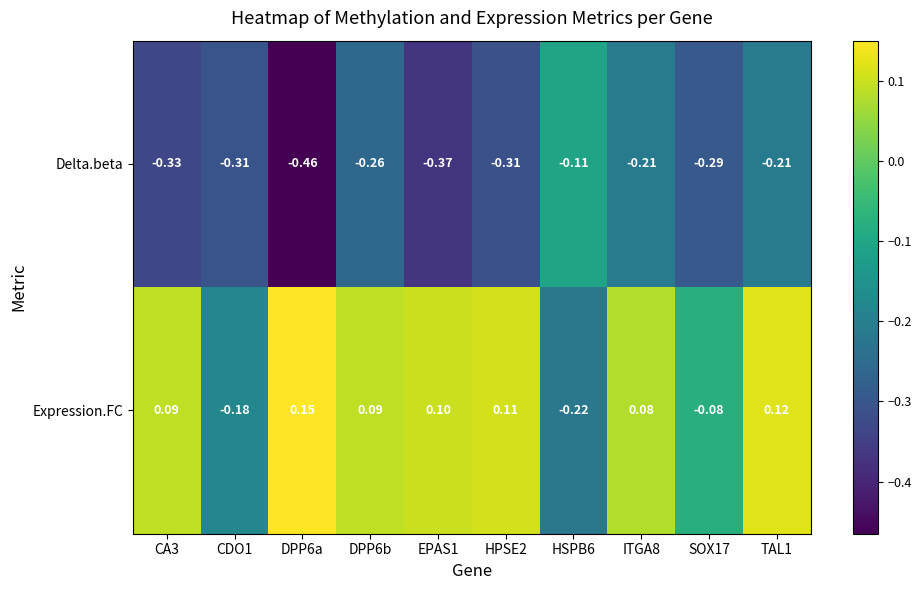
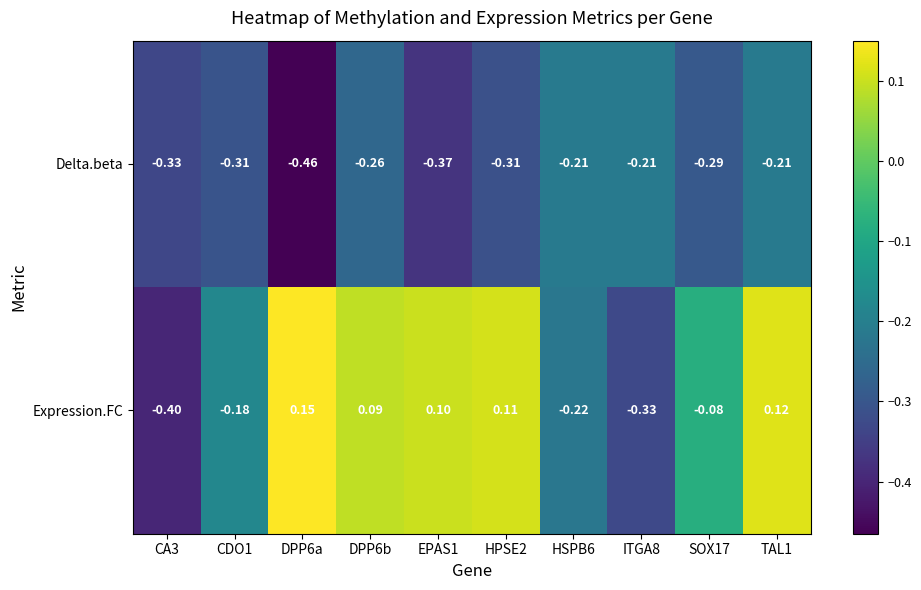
  {
    "Delta.beta": {
      "CA3": -0.33,
      "CDO1": -0.31,
      "DPP6a": -0.46,
      "DPP6b": -0.26,
      "EPAS1": -0.37,
      "HPSE2": -0.31,
-     "HSPB6": -0.11,
+     "HSPB6": -0.21,
      "ITGA8": -0.21,
      "SOX17": -0.29,
      "TAL1": -0.21
    },
    "Expression.FC": {
-     "CA3": 0.09,
+     "CA3": -0.40,
      "CDO1": -0.18,
      "DPP6a": 0.15,
      "DPP6b": 0.09,
      "EPAS1": 0.10,
      "HPSE2": 0.11,
      "HSPB6": -0.22,
-     "ITGA8": 0.08,
+     "ITGA8": -0.33,
      "SOX17": -0.08,
      "TAL1": 0.12
    }
  }
